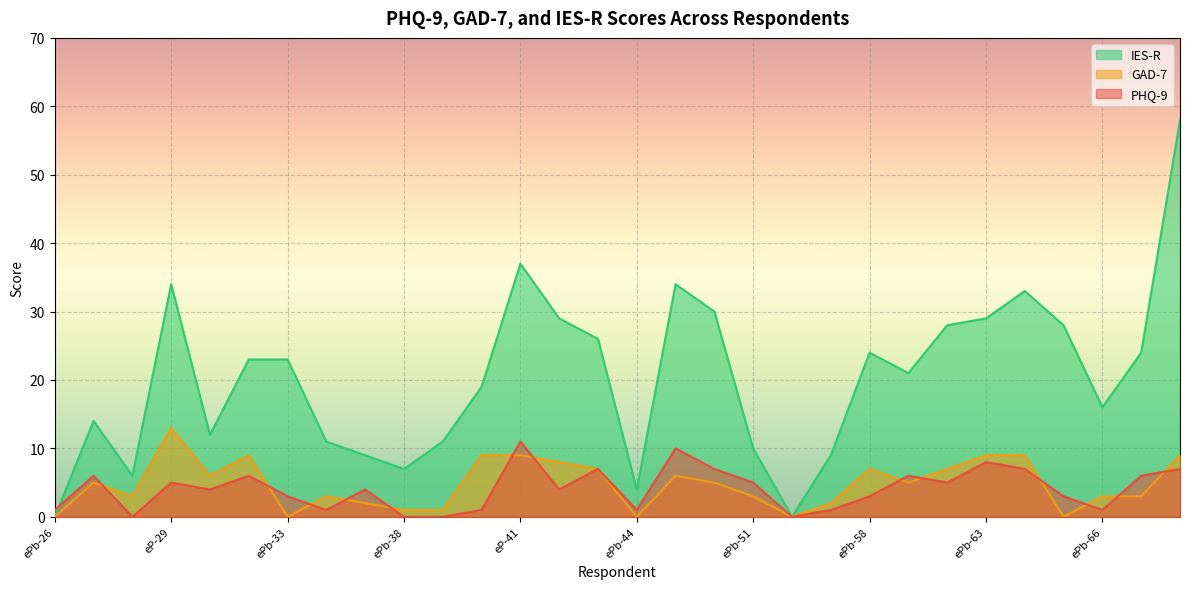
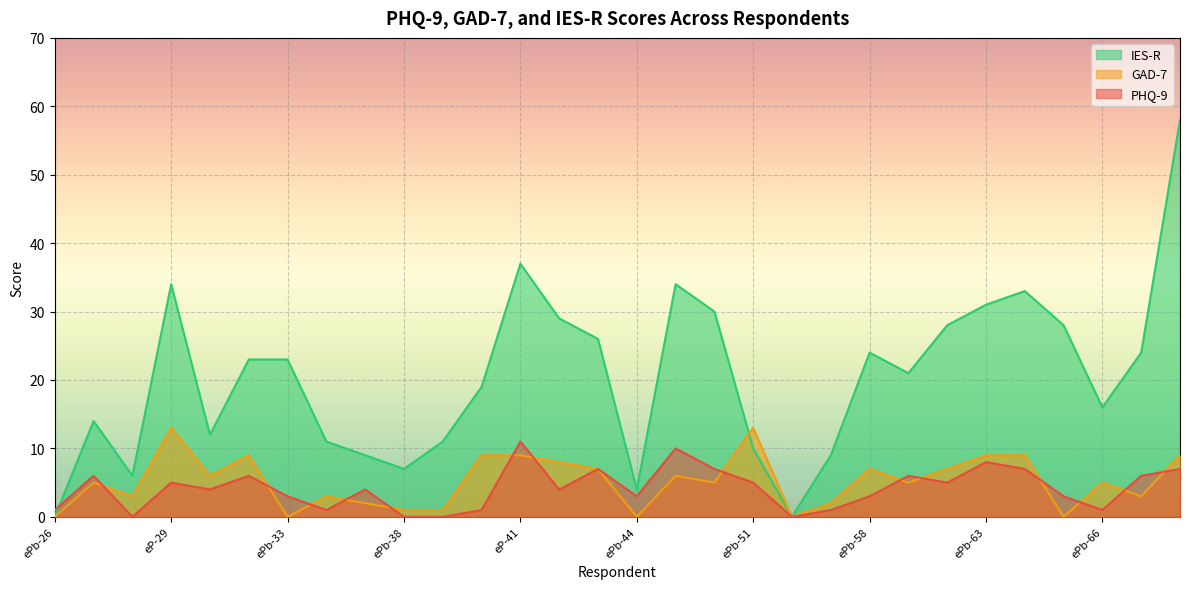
  {
    "IES-R": {
      "eP-29": 34,
      "ePb-33": 23,
      "ePb-38": 7,
      "eP-41": 37,
      "ePb-44": 4,
      "ePb-51": 10,
      "ePb-58": 24,
-     "ePb-63": 29,
+     "ePb-63": 31,
      "ePb-66": 16
    },
    "GAD-7": {
      "eP-29": 13,
      "ePb-33": 0,
      "ePb-38": 1,
      "eP-41": 9,
      "ePb-44": 0,
-     "ePb-51": 3,
+     "ePb-51": 13,
      "ePb-58": 7,
      "ePb-63": 9,
-     "ePb-66": 3
+     "ePb-66": 5
    },
    "PHQ-9": {
      "ePb-26": 1,
      "eP-29": 5,
      "ePb-33": 3,
      "ePb-38": 0,
      "eP-41": 11,
-     "ePb-44": 1,
+     "ePb-44": 3,
      "ePb-51": 5,
      "ePb-58": 3,
      "ePb-63": 8,
      "ePb-66": 1
    }
  }
